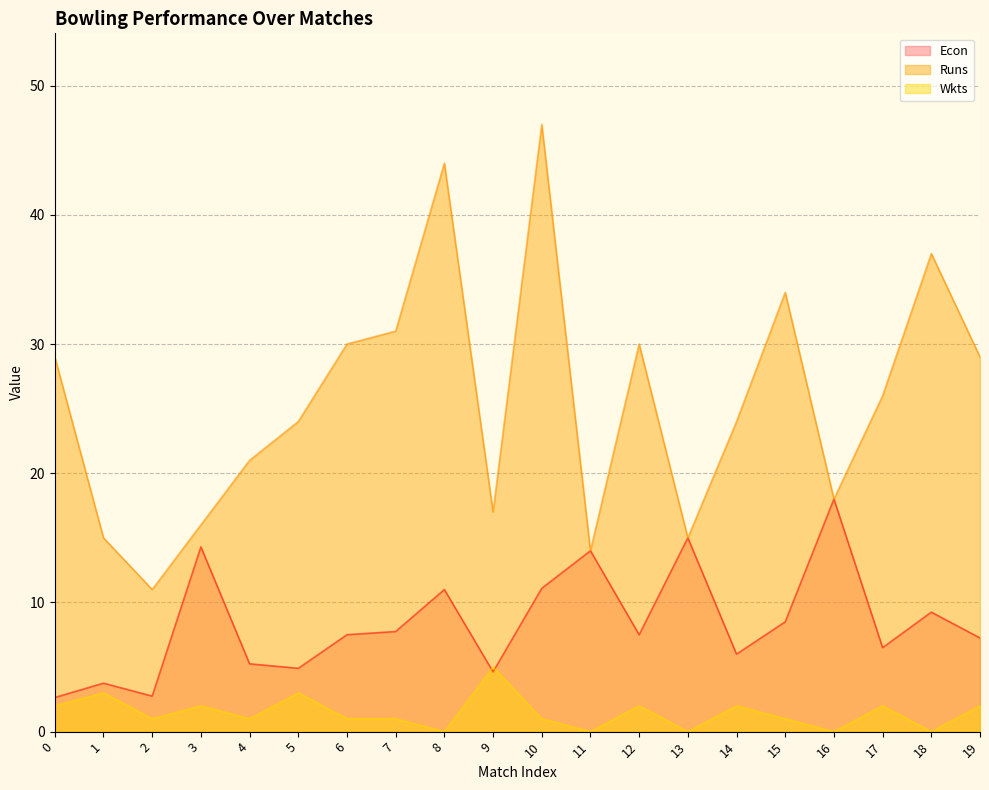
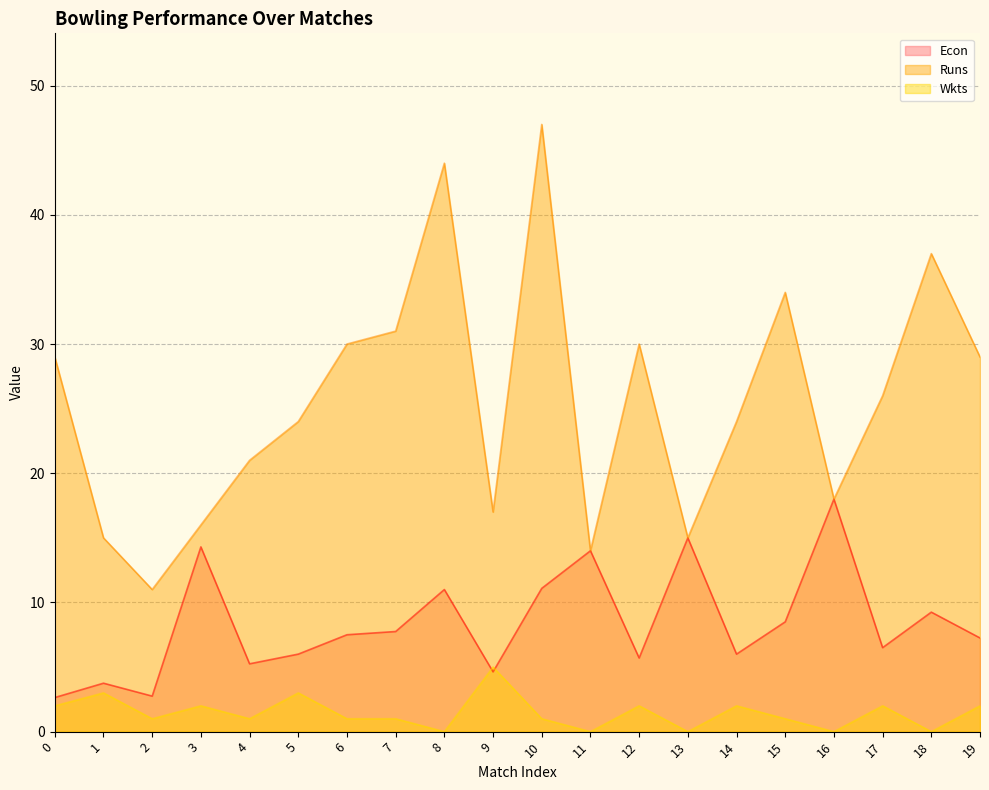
  {
    "Econ": {
      "0": 2.6,
      "1": 3.8,
      "2": 2.8,
      "3": 14.3,
      "4": 5.3,
-     "5": 4.9,
+     "5": 6.0,
      "6": 7.5,
      "7": 7.8,
      "8": 11.0,
      "9": 4.6,
      "10": 11.1,
-     "12": 7.5,
+     "12": 5.7,
      "14": 6.0,
      "15": 8.5,
      "17": 6.5,
      "18": 9.3,
      "19": 7.3
    }
  }
